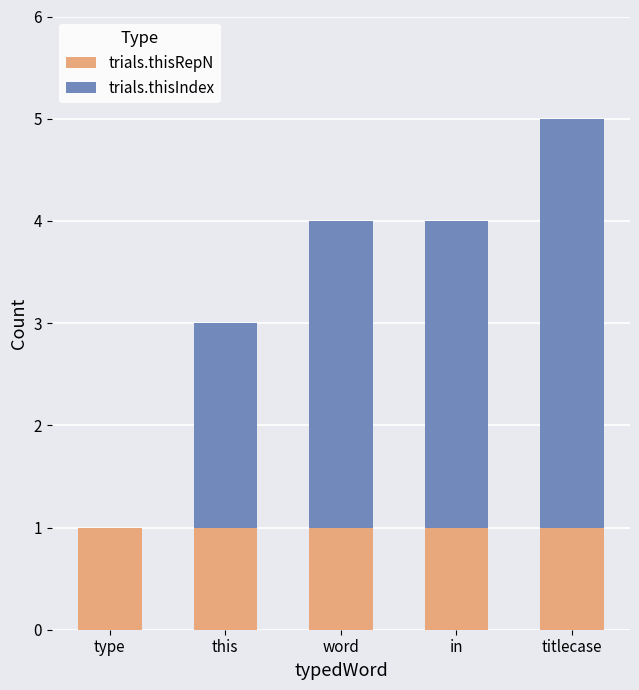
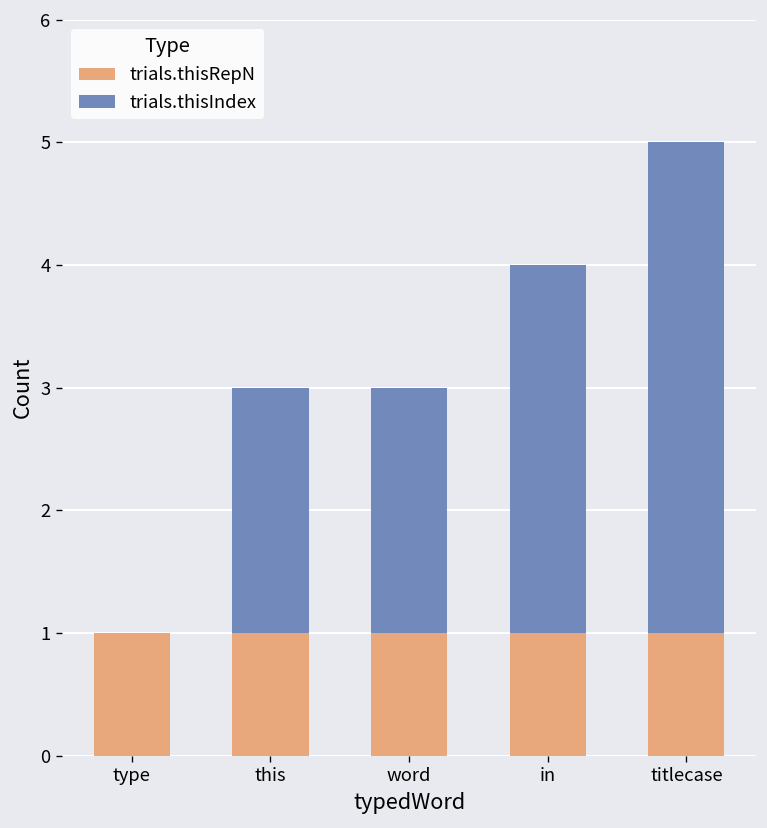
  {
    "trials.thisRepN": {
      "type": 1,
      "this": 1,
      "word": 1,
      "in": 1,
      "titlecase": 1
    },
    "trials.thisIndex": {
      "type": 0,
      "this": 2,
-     "word": 3,
+     "word": 2,
      "in": 3,
      "titlecase": 4
    }
  }
